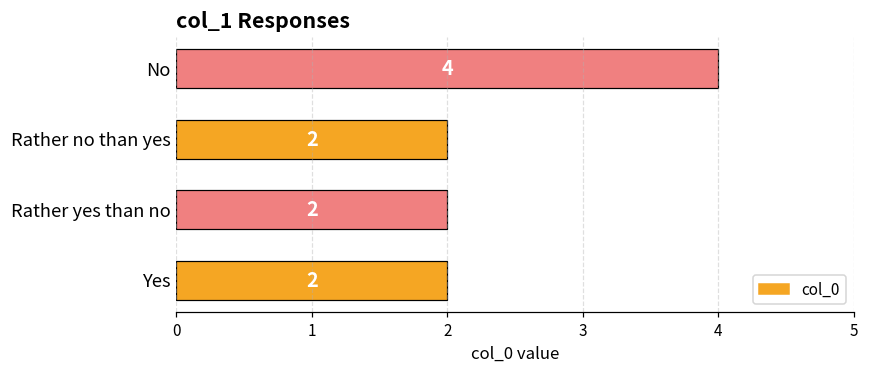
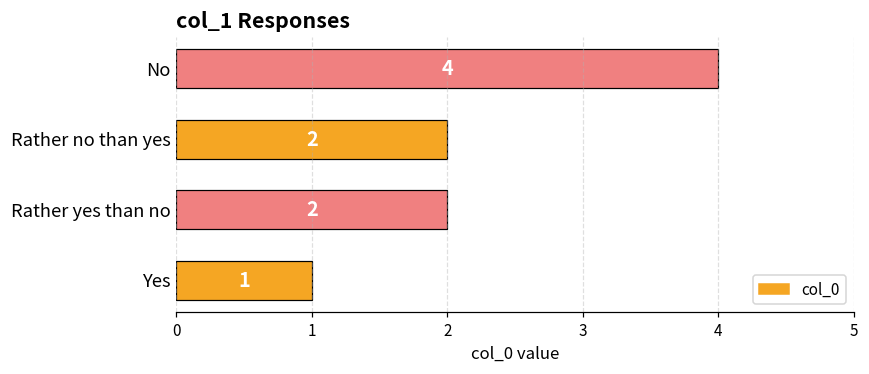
  {
    "No": 4,
    "Rather no than yes": 2,
    "Rather yes than no": 2,
-   "Yes": 2
+   "Yes": 1
  }
